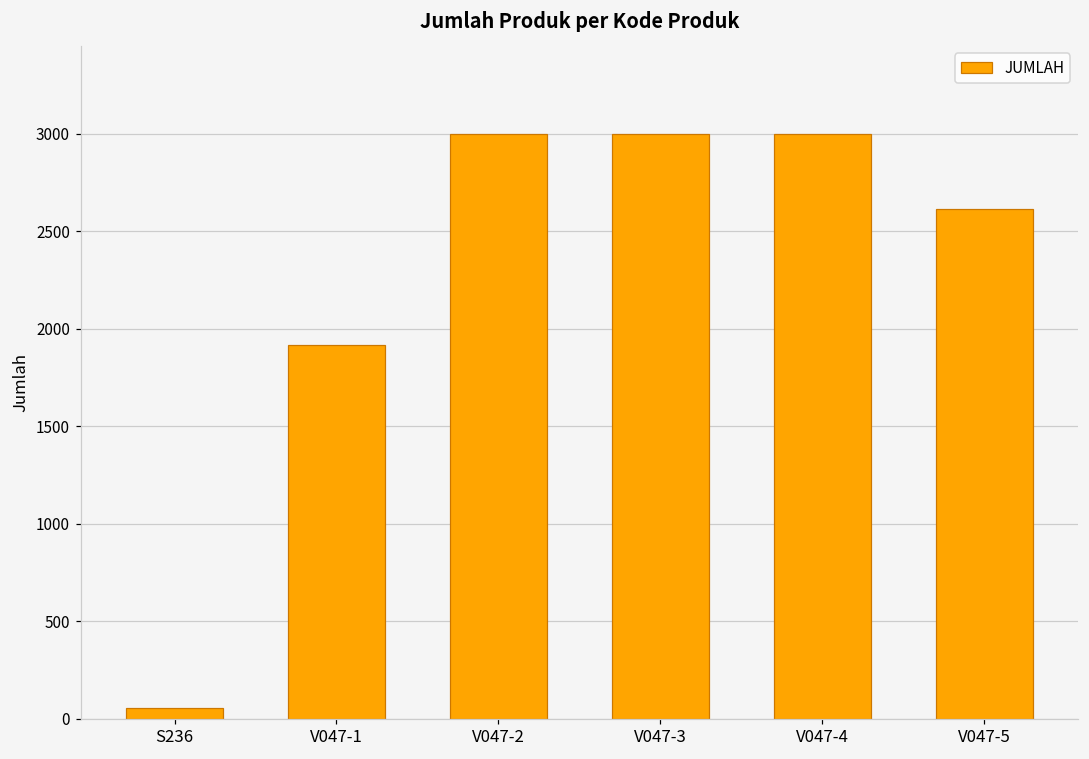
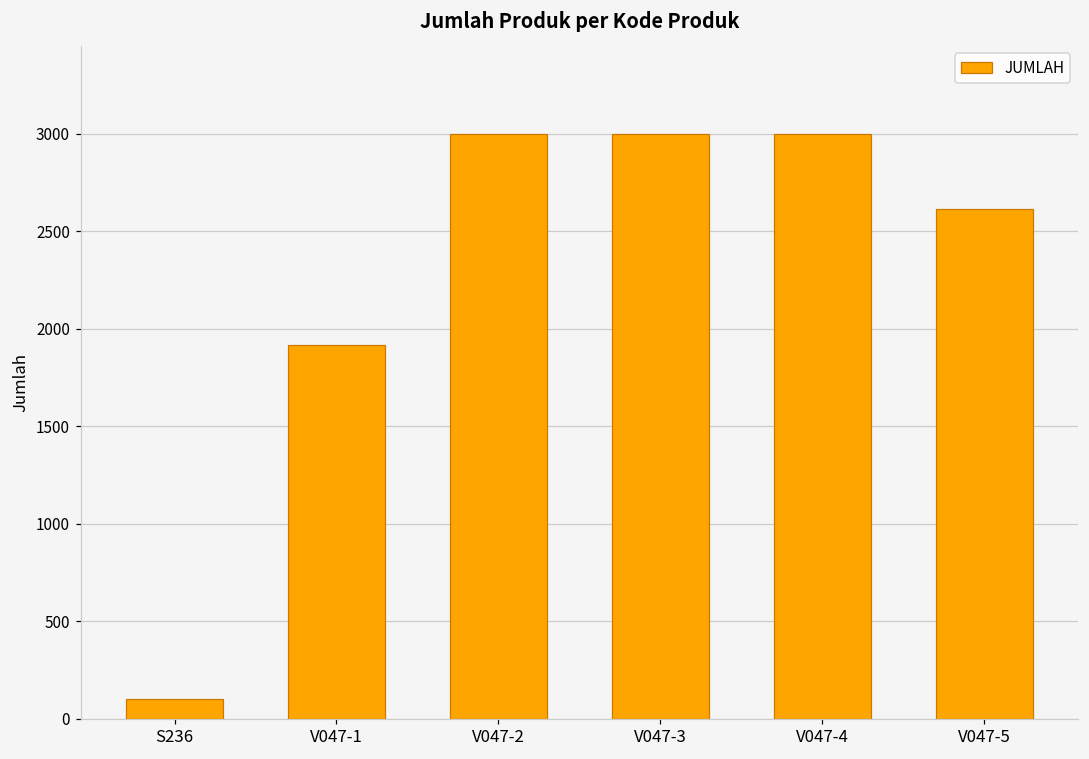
  {
-   "S236": 60,
+   "S236": 100,
    "V047-1": 1920,
    "V047-2": 3000,
    "V047-3": 3000,
    "V047-4": 3000,
    "V047-5": 2610
  }
